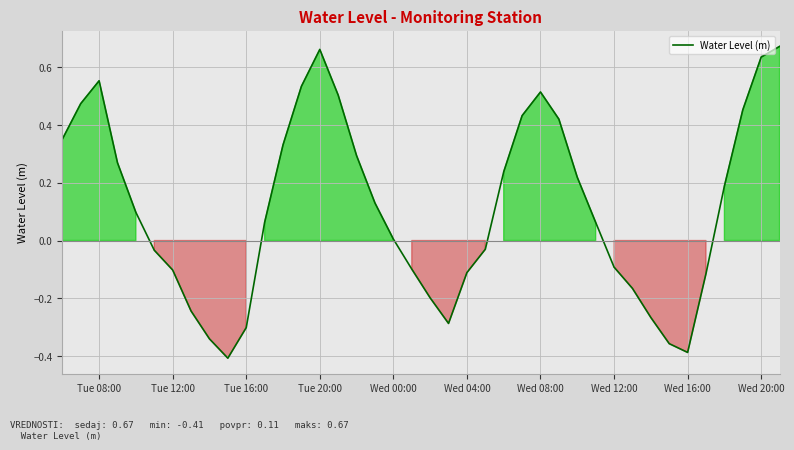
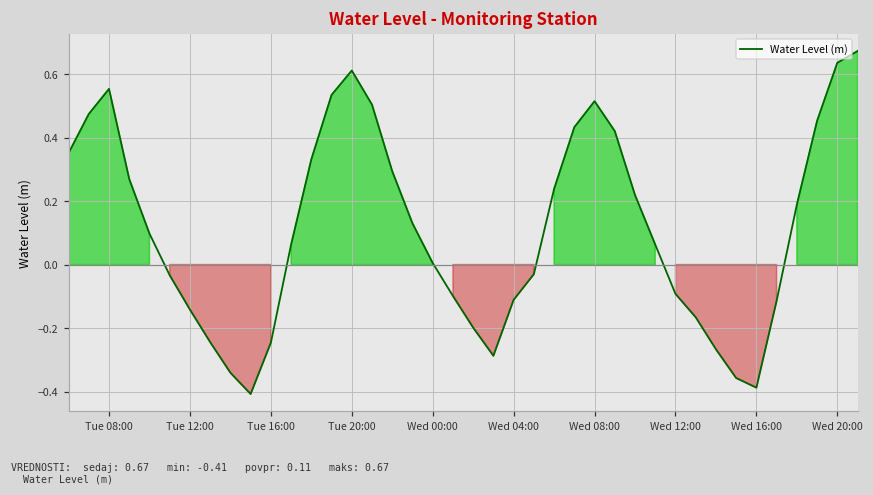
  {
    "Tue 08:00": 0.55,
-   "Tue 12:00": -0.10,
-   "Tue 16:00": -0.30,
-   "Tue 20:00": 0.66,
+   "Tue 12:00": -0.14,
+   "Tue 16:00": -0.25,
+   "Tue 20:00": 0.61,
    "Wed 00:00": 0.01,
    "Wed 04:00": -0.11,
    "Wed 08:00": 0.51,
    "Wed 12:00": -0.09,
    "Wed 16:00": -0.39,
    "Wed 20:00": 0.64
  }
